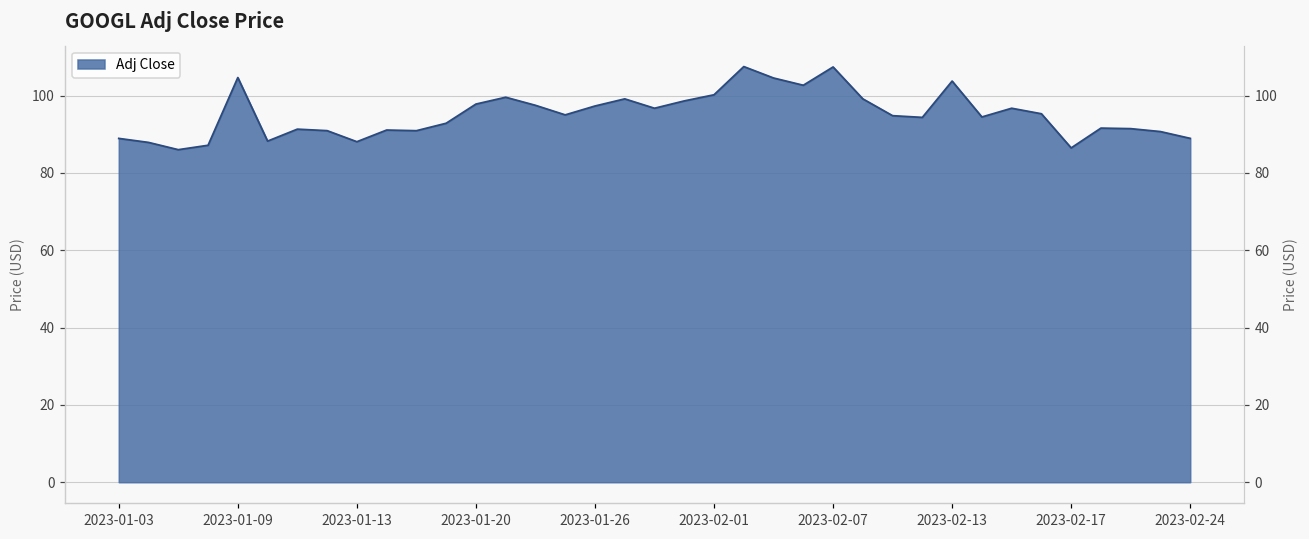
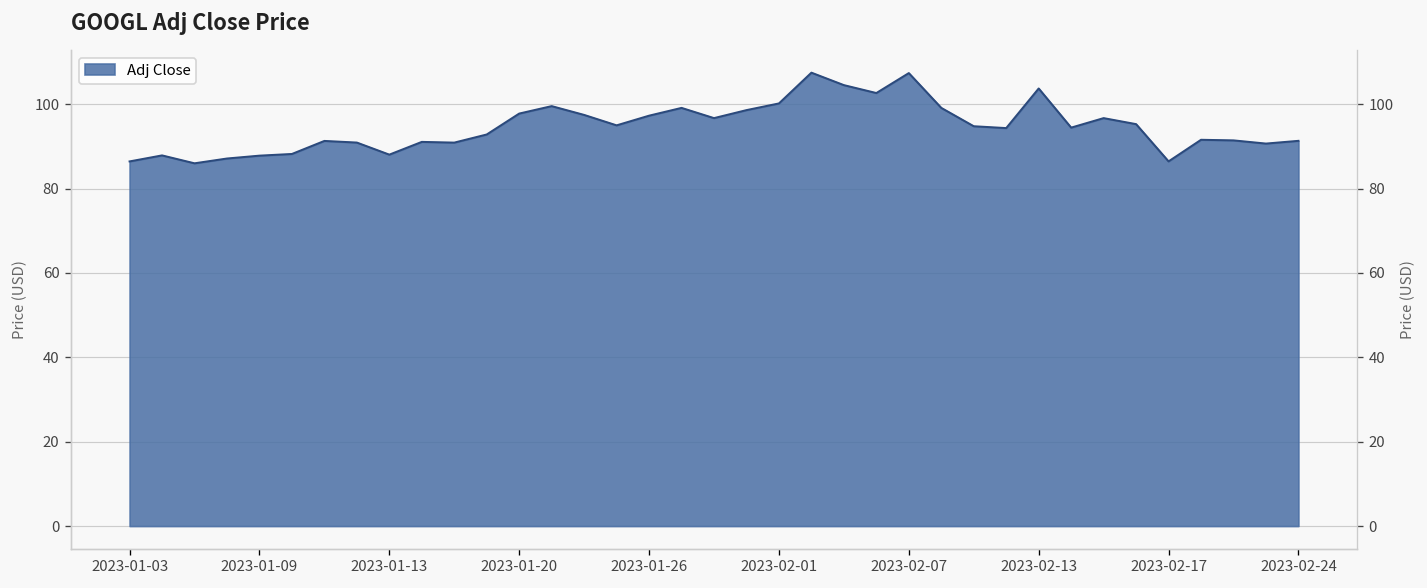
  {
-   "2023-01-03": 89,
-   "2023-01-09": 105,
+   "2023-01-03": 86,
+   "2023-01-09": 88,
    "2023-01-13": 88,
    "2023-01-20": 98,
    "2023-01-26": 97,
    "2023-02-01": 100,
    "2023-02-07": 107,
    "2023-02-13": 104,
    "2023-02-17": 86,
-   "2023-02-24": 89
+   "2023-02-24": 91
  }
